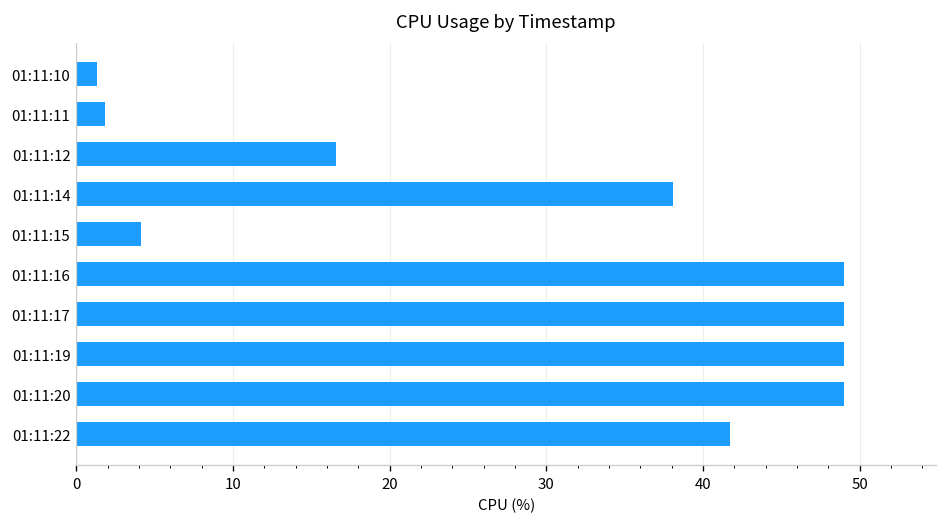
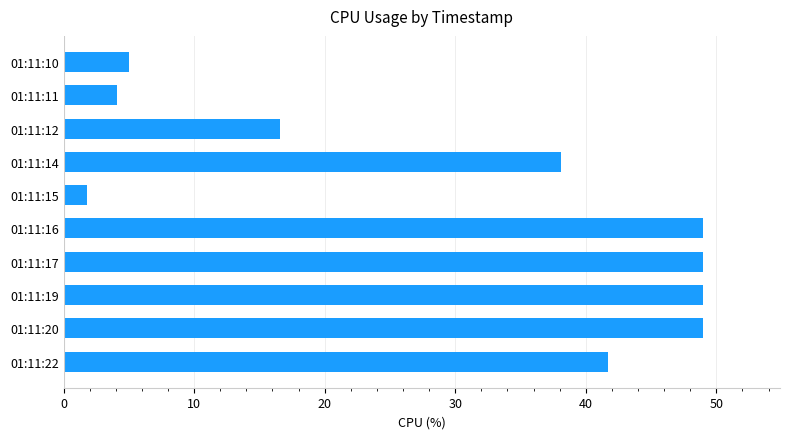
  {
-   "01:11:10": 1.3,
-   "01:11:11": 1.8,
+   "01:11:10": 5.0,
+   "01:11:11": 4.1,
    "01:11:12": 16.6,
    "01:11:14": 38.1,
-   "01:11:15": 4.1,
+   "01:11:15": 1.8,
    "01:11:16": 49.0,
    "01:11:17": 49.0,
    "01:11:19": 49.0,
    "01:11:20": 49.0,
    "01:11:22": 41.7
  }
